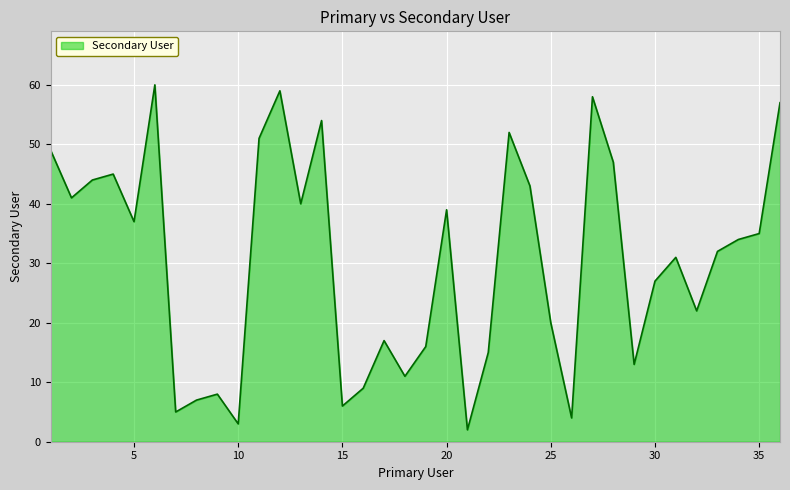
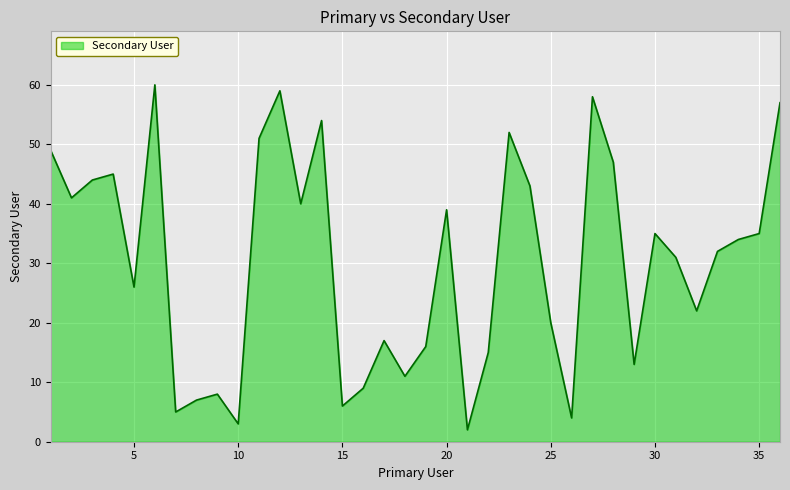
  {
-   "5": 37,
+   "5": 26,
    "10": 3,
    "15": 6,
    "20": 39,
    "25": 20,
-   "30": 27,
+   "30": 35,
    "35": 35
  }
